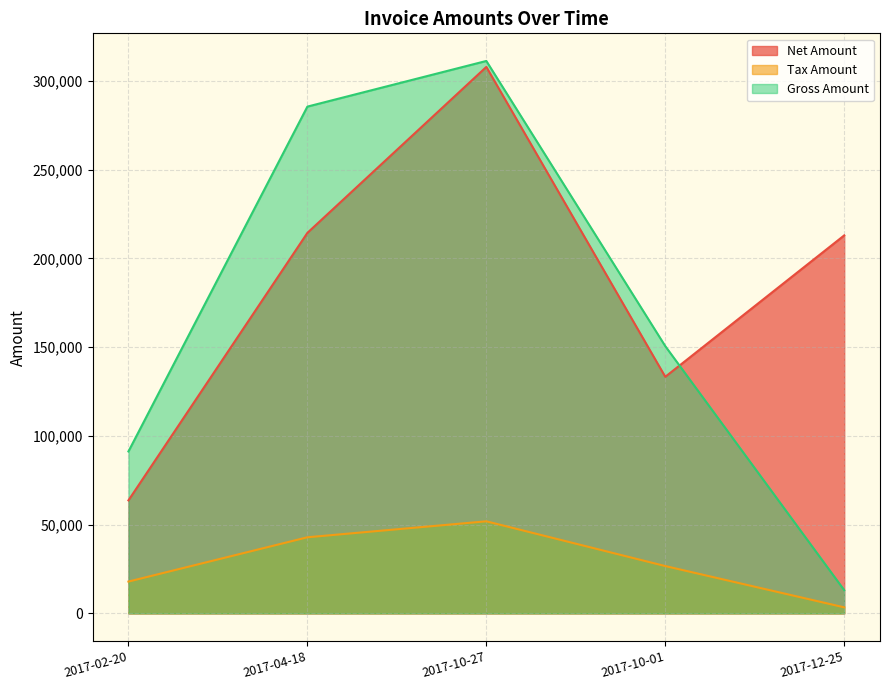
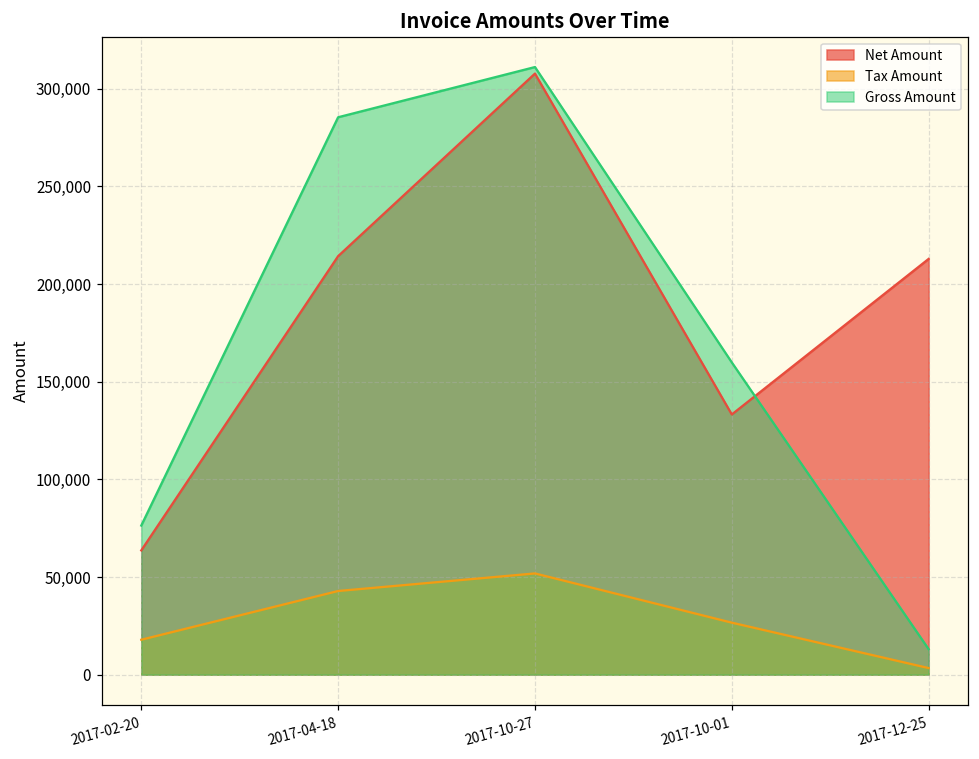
  {
    "Net Amount": {
      "2017-02-20": "64,000",
      "2017-04-18": "214,000",
      "2017-10-27": "308,000",
      "2017-10-01": "133,000",
      "2017-12-25": "213,000"
    },
    "Tax Amount": {
      "2017-02-20": "18,000",
      "2017-04-18": "43,000",
      "2017-10-27": "52,000",
      "2017-10-01": "27,000",
      "2017-12-25": "3,000"
    },
    "Gross Amount": {
-     "2017-02-20": "91,000",
+     "2017-02-20": "76,000",
      "2017-04-18": "285,000",
      "2017-10-27": "311,000",
-     "2017-10-01": "151,000",
+     "2017-10-01": "160,000",
      "2017-12-25": "13,000"
    }
  }
